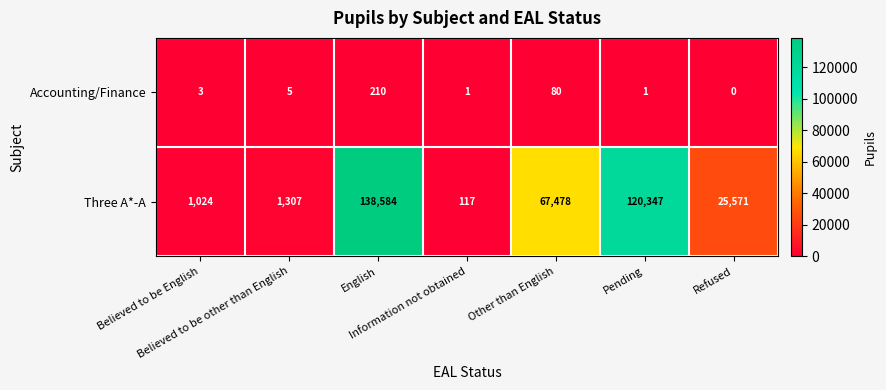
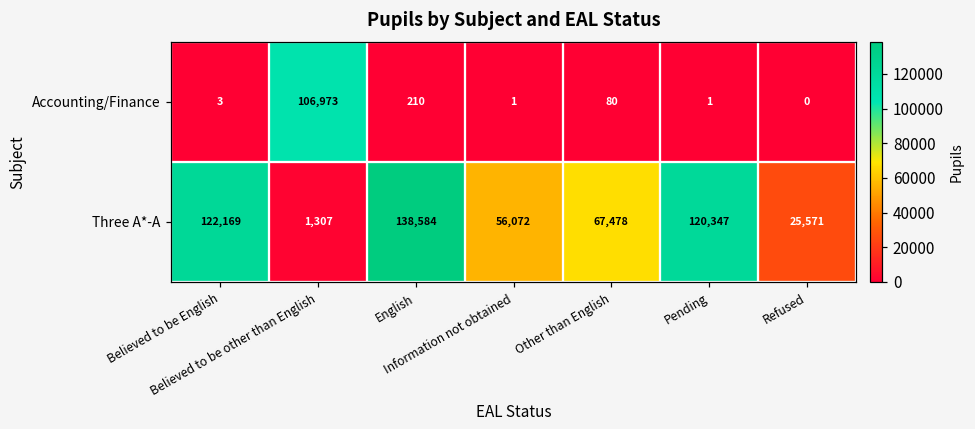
  {
    "Accounting/Finance": {
      "Believed to be English": "3",
-     "Believed to be other than English": "5",
+     "Believed to be other than English": "106,973",
      "English": "210",
      "Information not obtained": "1",
      "Other than English": "80",
      "Pending": "1",
      "Refused": "0"
    },
    "Three A*-A": {
-     "Believed to be English": "1,024",
+     "Believed to be English": "122,169",
      "Believed to be other than English": "1,307",
      "English": "138,584",
-     "Information not obtained": "117",
+     "Information not obtained": "56,072",
      "Other than English": "67,478",
      "Pending": "120,347",
      "Refused": "25,571"
    }
  }
